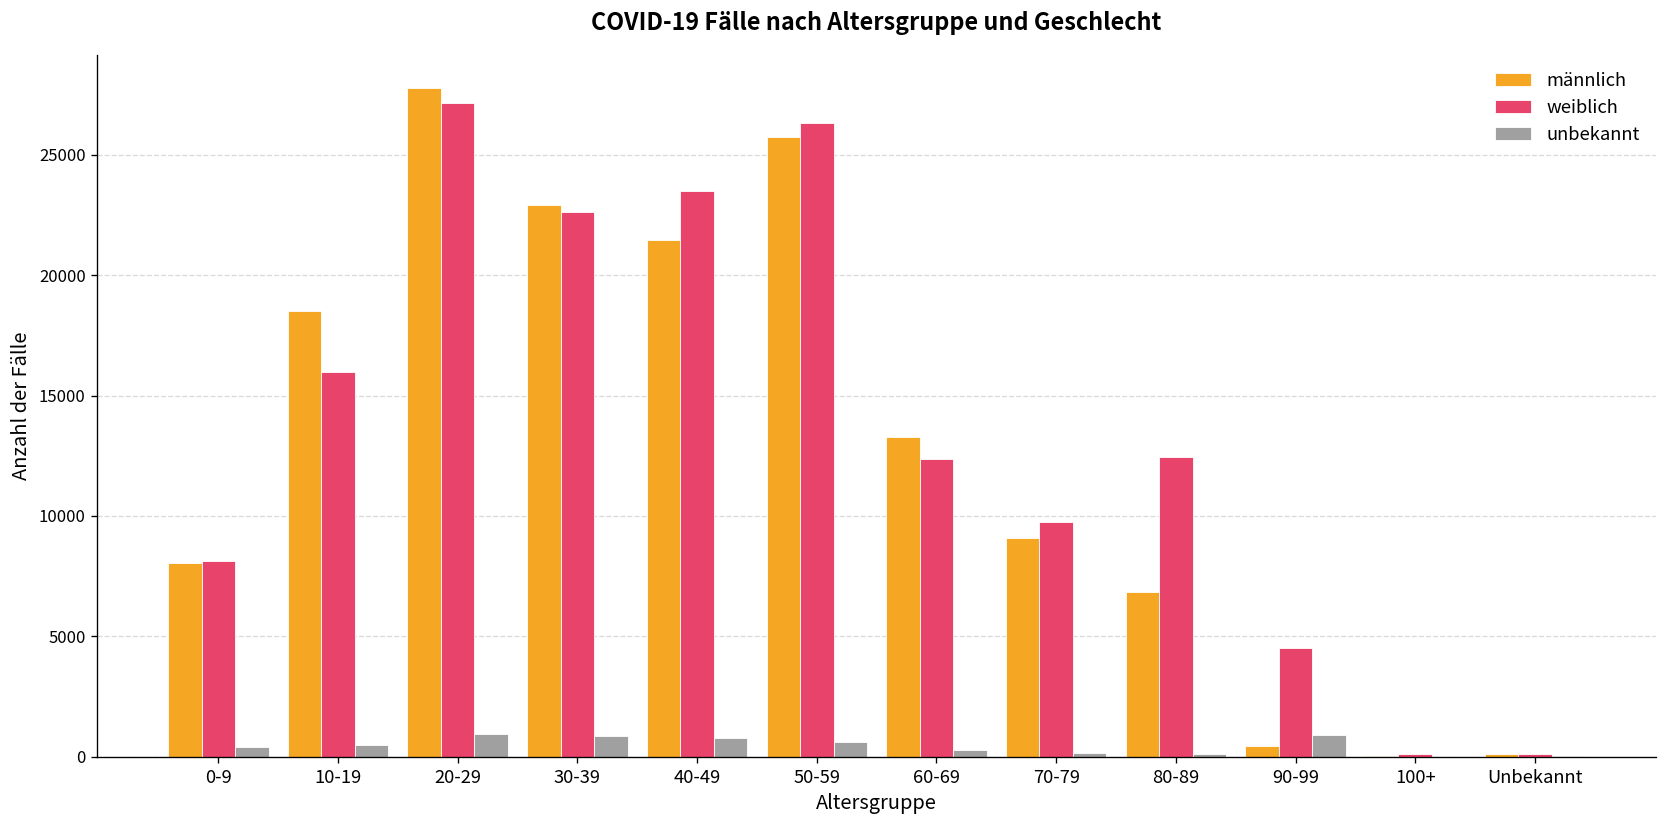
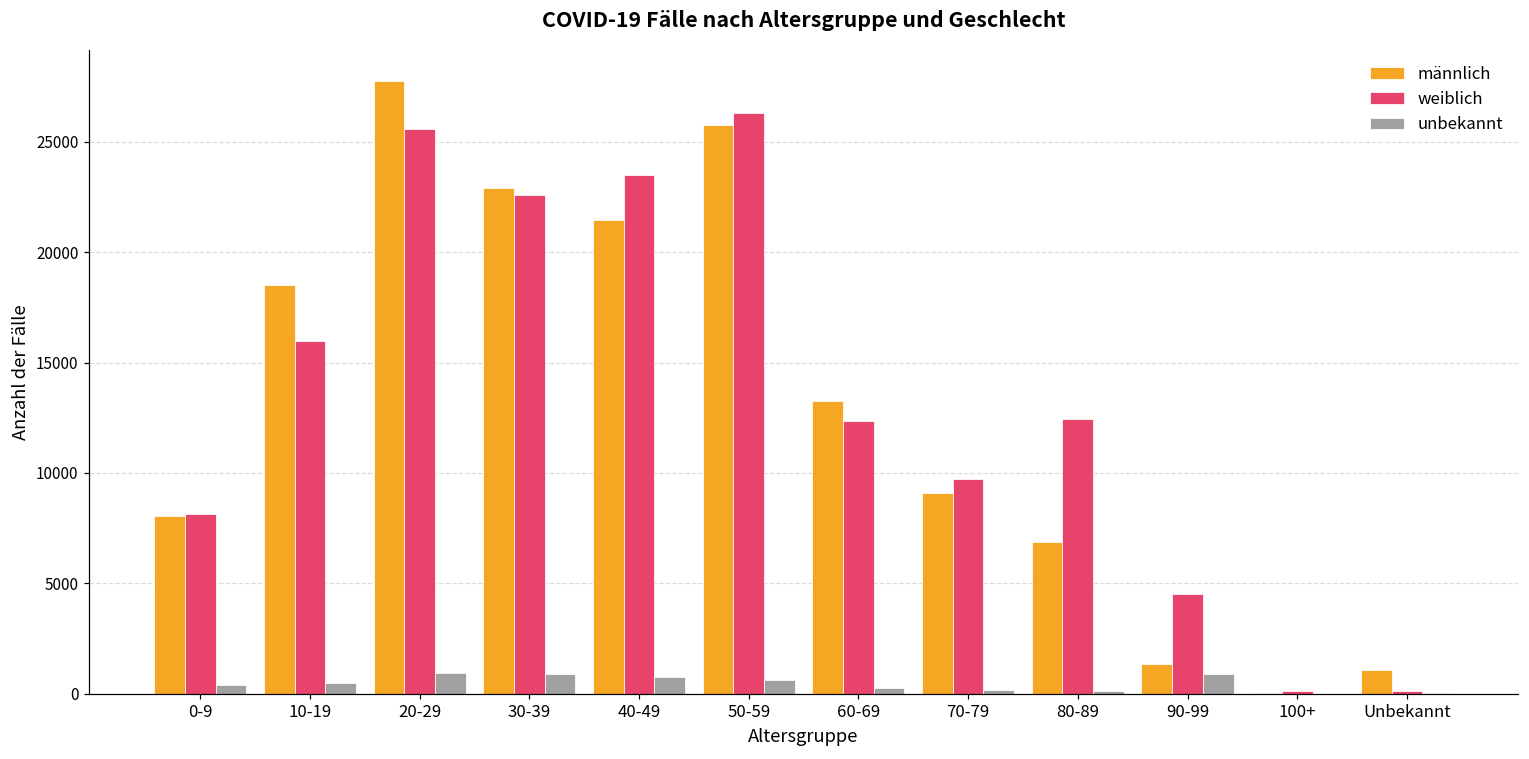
  {
    "männlich": {
      "0-9": 8000,
      "10-19": 18500,
      "20-29": 27700,
      "30-39": 22900,
      "40-49": 21500,
      "50-59": 25700,
      "60-69": 13300,
      "70-79": 9100,
      "80-89": 6900,
-     "90-99": 500,
-     "Unbekannt": 100
+     "90-99": 1300,
+     "Unbekannt": 1100
    },
    "weiblich": {
      "0-9": 8100,
      "10-19": 16000,
-     "20-29": 27100,
+     "20-29": 25600,
      "30-39": 22600,
      "40-49": 23500,
      "50-59": 26300,
      "60-69": 12400,
      "70-79": 9700,
      "80-89": 12400,
      "90-99": 4500,
      "Unbekannt": 100
    },
    "unbekannt": {
      "0-9": 400,
      "10-19": 500,
      "20-29": 900,
      "30-39": 900,
      "40-49": 800,
      "50-59": 600,
      "60-69": 300,
      "70-79": 200,
      "80-89": 100,
      "90-99": 900
    }
  }
